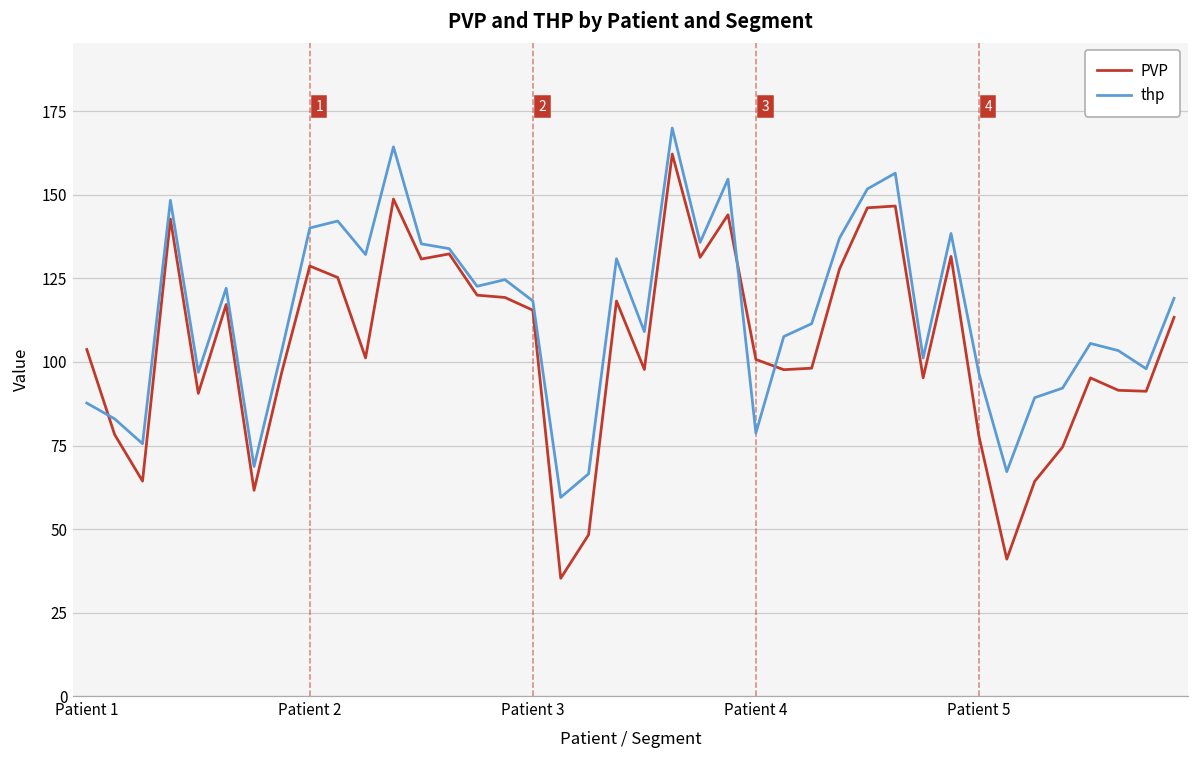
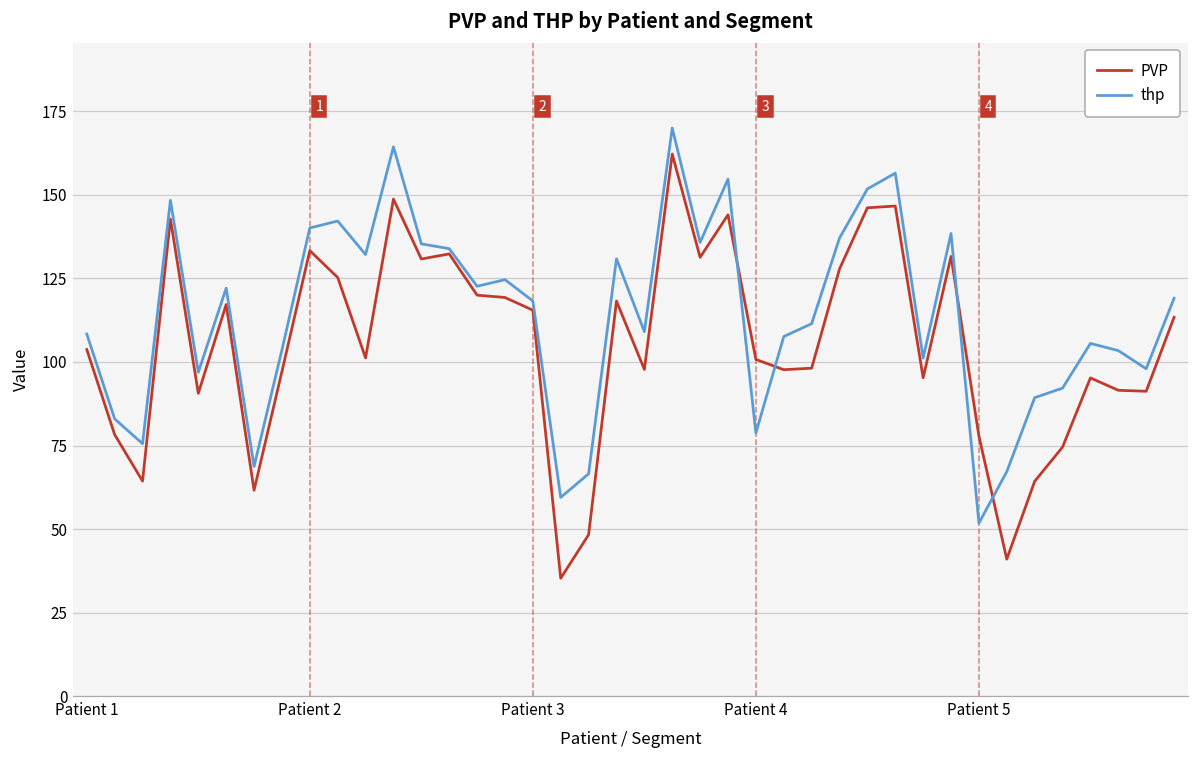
  {
    "PVP": {
      "Patient 1": 104,
-     "Patient 2": 129,
+     "Patient 2": 133,
      "Patient 3": 115,
      "Patient 4": 101,
      "Patient 5": 78
    },
    "thp": {
-     "Patient 1": 88,
+     "Patient 1": 108,
      "Patient 2": 140,
      "Patient 3": 118,
      "Patient 4": 79,
-     "Patient 5": 97
+     "Patient 5": 52
    }
  }
